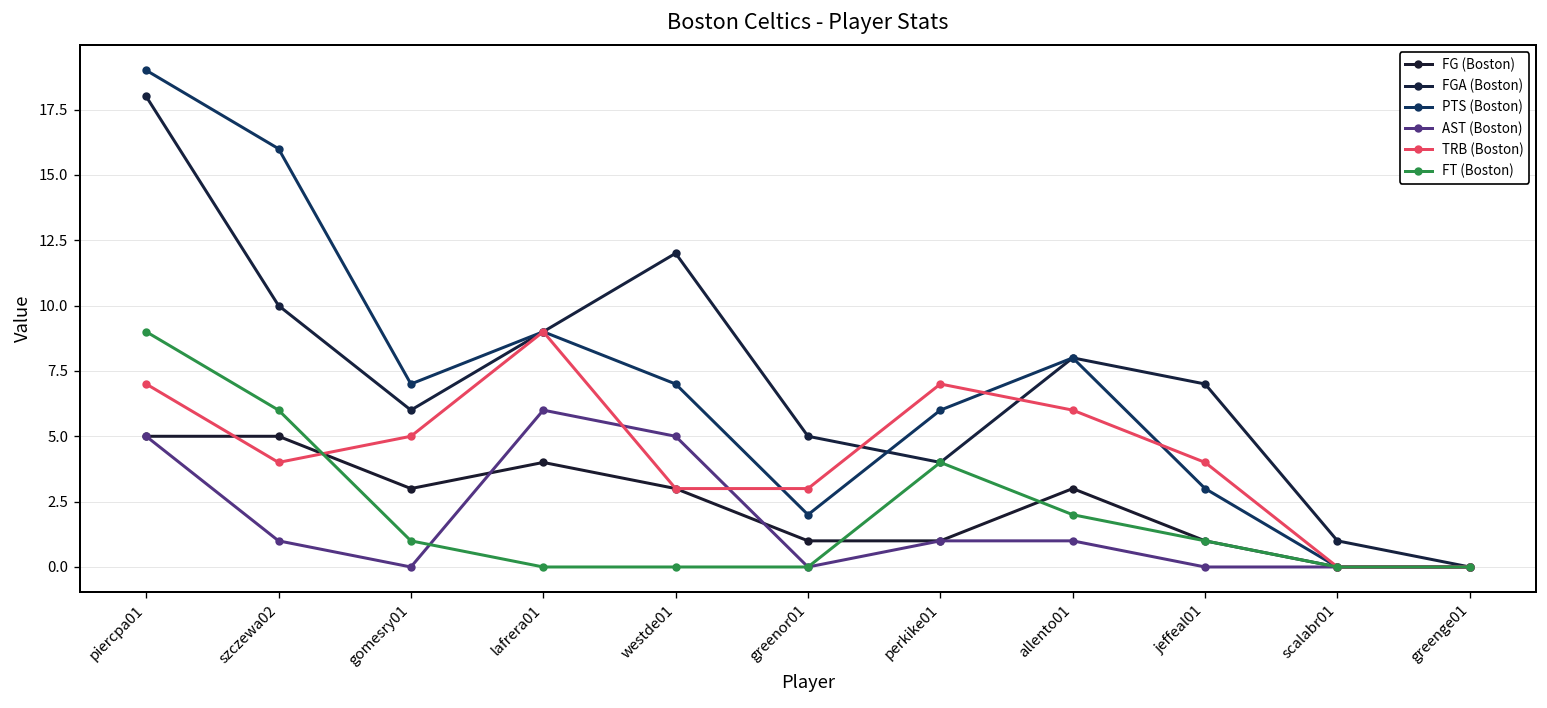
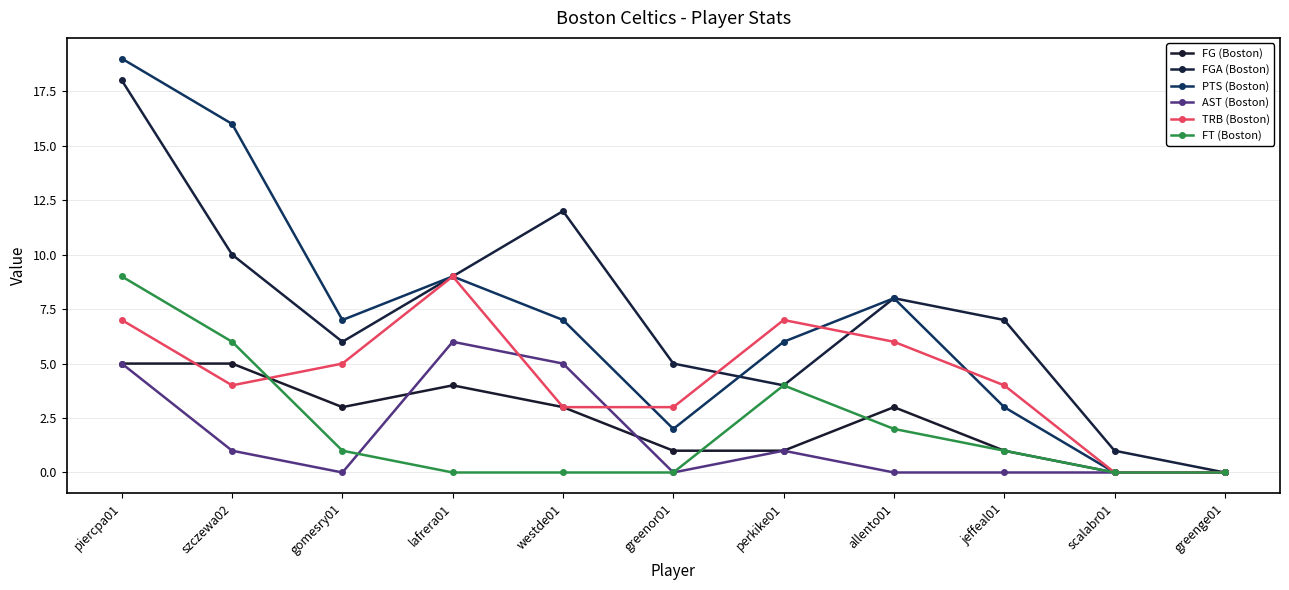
  {
    "AST (Boston)": {
      "szczewa02": 1,
      "gomesry01": 0,
      "lafrera01": 6,
      "westde01": 5,
-     "allento01": 1,
+     "allento01": 0,
      "jeffeal01": 0
    },
    "TRB (Boston)": {
      "piercpa01": 7,
      "szczewa02": 4,
      "gomesry01": 5,
      "greenor01": 3,
      "perkike01": 7,
      "allento01": 6,
      "jeffeal01": 4
    },
    "FT (Boston)": {
      "piercpa01": 9,
      "szczewa02": 6,
      "gomesry01": 1,
      "lafrera01": 0,
      "westde01": 0,
      "allento01": 2
    }
  }
